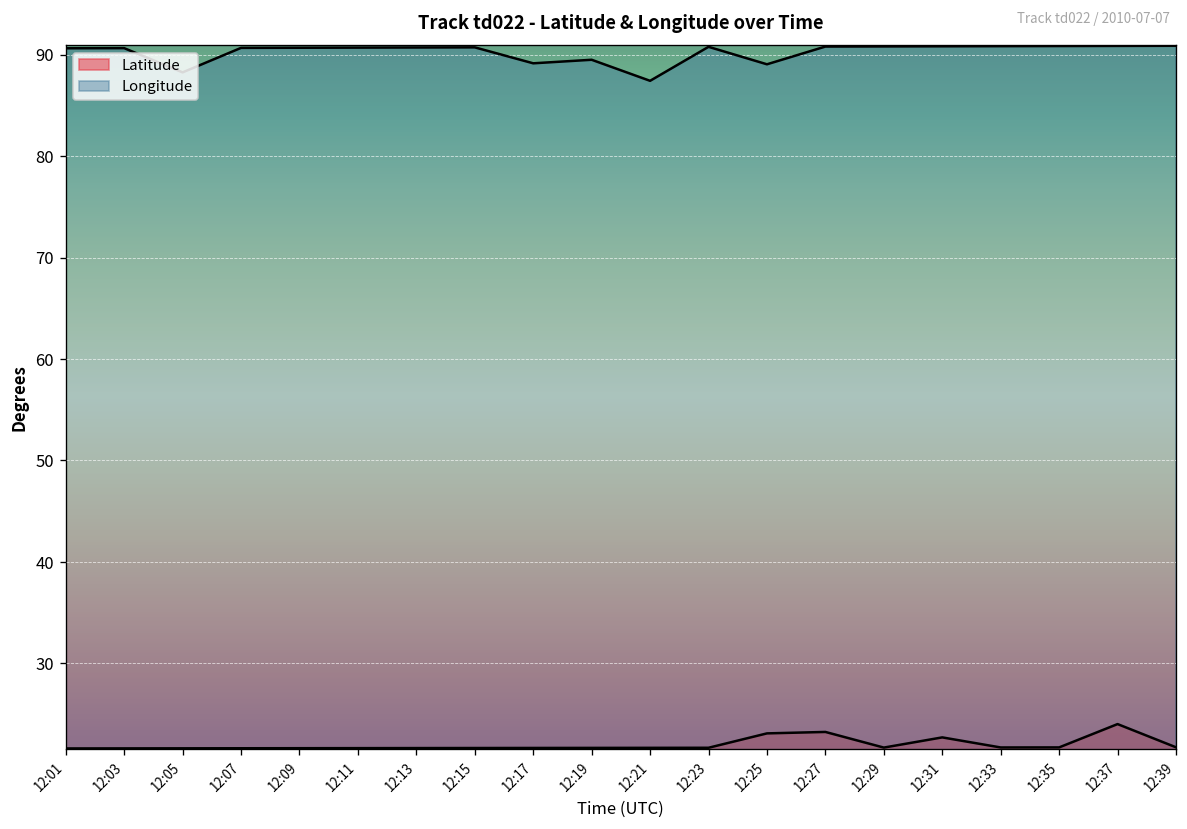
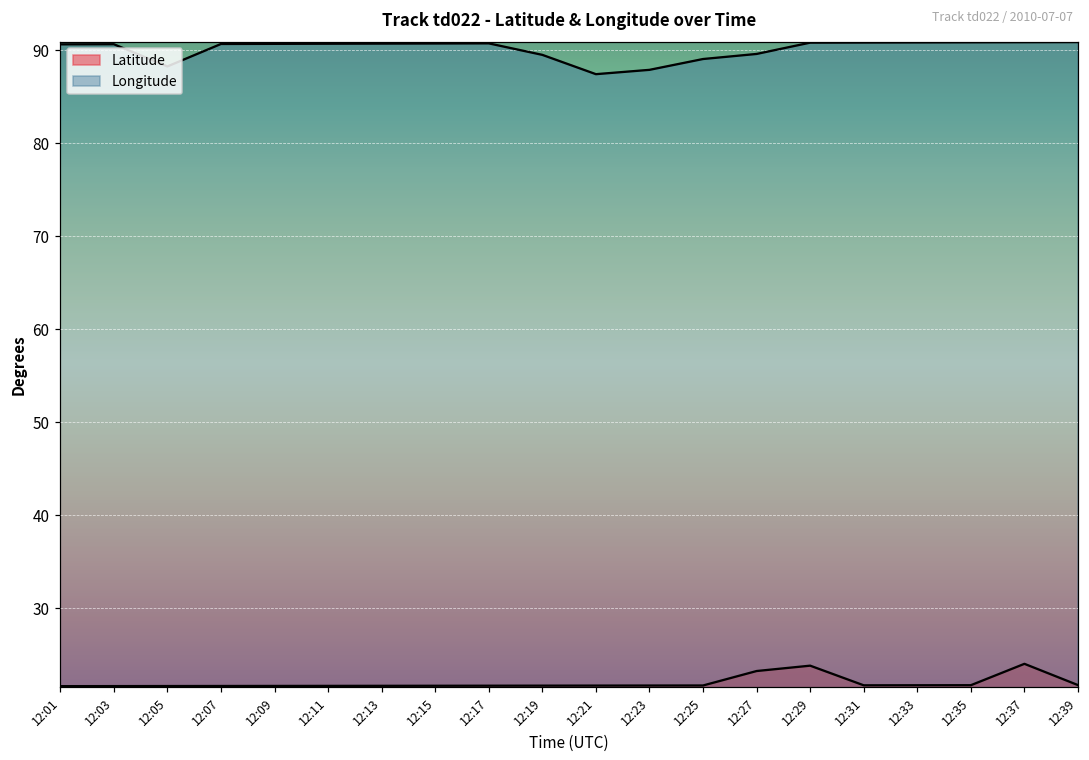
  {
    "Latitude": {
      "12:01": 22,
      "12:03": 22,
      "12:05": 22,
      "12:07": 22,
      "12:09": 22,
      "12:11": 22,
      "12:13": 22,
      "12:15": 22,
      "12:17": 22,
      "12:19": 22,
      "12:21": 22,
      "12:23": 22,
-     "12:25": 23,
+     "12:25": 22,
      "12:27": 23,
-     "12:29": 22,
-     "12:31": 23,
+     "12:29": 24,
+     "12:31": 22,
      "12:33": 22,
      "12:35": 22,
      "12:37": 24,
      "12:39": 22
    },
    "Longitude": {
      "12:01": 91,
      "12:03": 91,
      "12:07": 91,
      "12:09": 91,
      "12:11": 91,
      "12:13": 91,
      "12:15": 91,
-     "12:17": 89,
+     "12:17": 91,
      "12:19": 90,
      "12:21": 87,
-     "12:23": 91,
+     "12:23": 88,
      "12:25": 89,
-     "12:27": 91,
+     "12:27": 90,
      "12:29": 91,
      "12:31": 91,
      "12:33": 91,
      "12:35": 91,
      "12:37": 91,
      "12:39": 91
    }
  }
